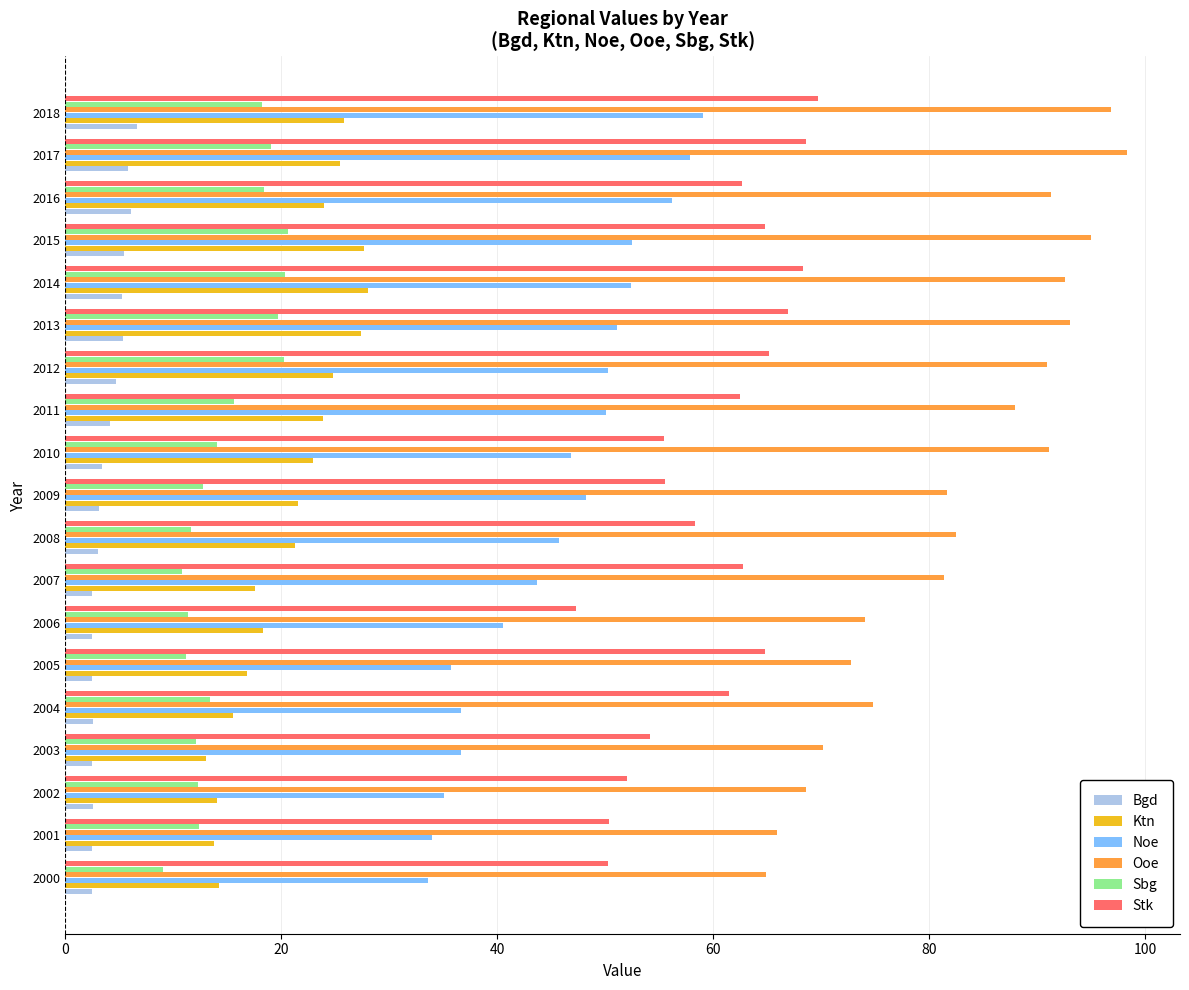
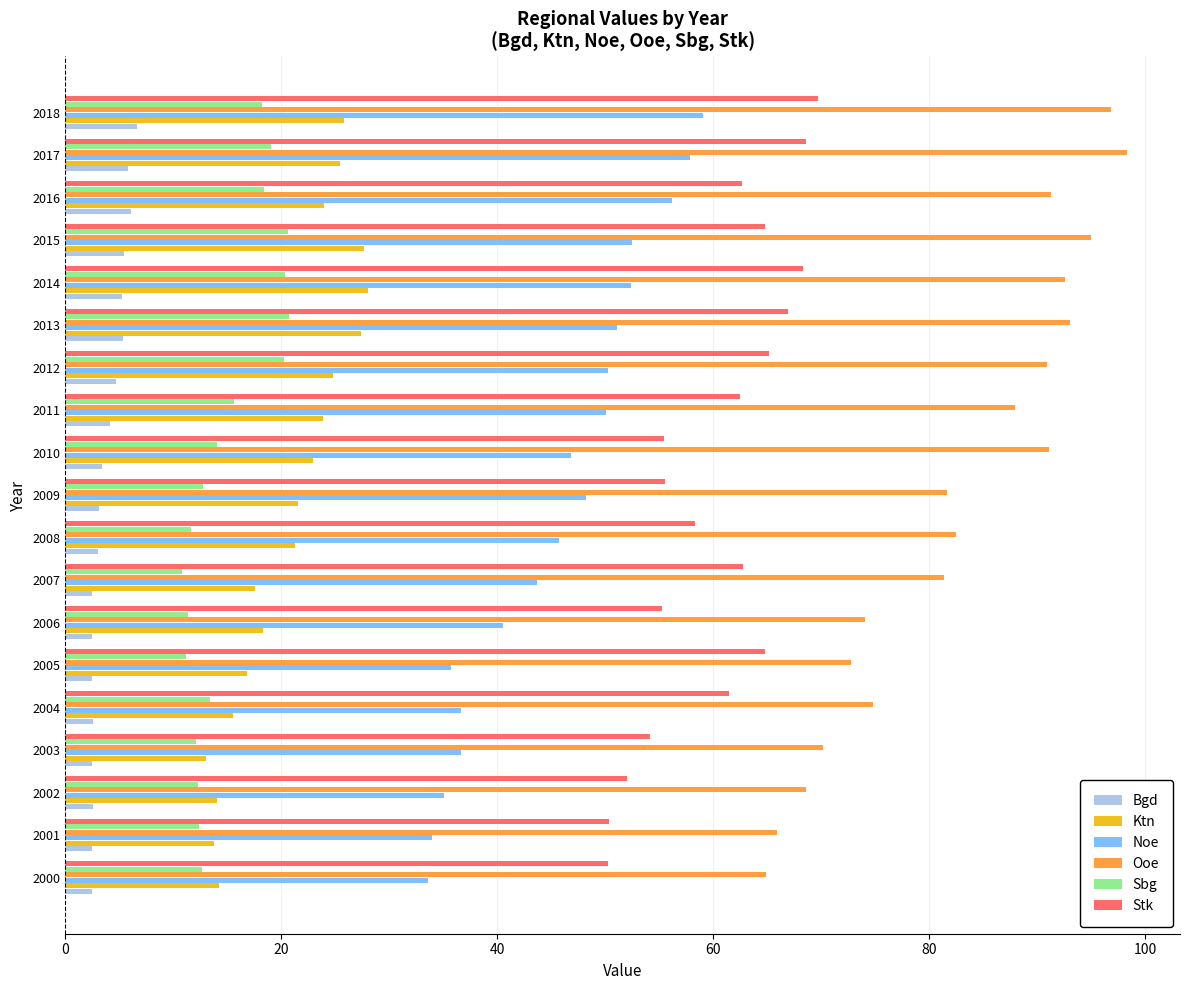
  {
    "Sbg": {
      "2018": 18.2,
      "2017": 19.1,
      "2016": 18.4,
      "2015": 20.7,
      "2014": 20.4,
-     "2013": 19.7,
+     "2013": 20.7,
      "2012": 20.2,
      "2011": 15.6,
      "2010": 14.0,
      "2009": 12.7,
      "2008": 11.7,
      "2007": 10.8,
      "2006": 11.3,
      "2005": 11.2,
      "2004": 13.4,
      "2003": 12.1,
      "2002": 12.3,
      "2001": 12.4,
-     "2000": 9.0
+     "2000": 12.7
    },
    "Stk": {
      "2018": 69.7,
      "2017": 68.6,
      "2016": 62.7,
      "2015": 64.8,
      "2014": 68.3,
      "2013": 66.9,
      "2012": 65.1,
      "2011": 62.5,
      "2010": 55.5,
      "2009": 55.5,
      "2008": 58.3,
      "2007": 62.8,
-     "2006": 47.3,
+     "2006": 55.2,
      "2005": 64.8,
      "2004": 61.5,
      "2003": 54.2,
      "2002": 52.1,
      "2001": 50.4,
      "2000": 50.3
    }
  }
